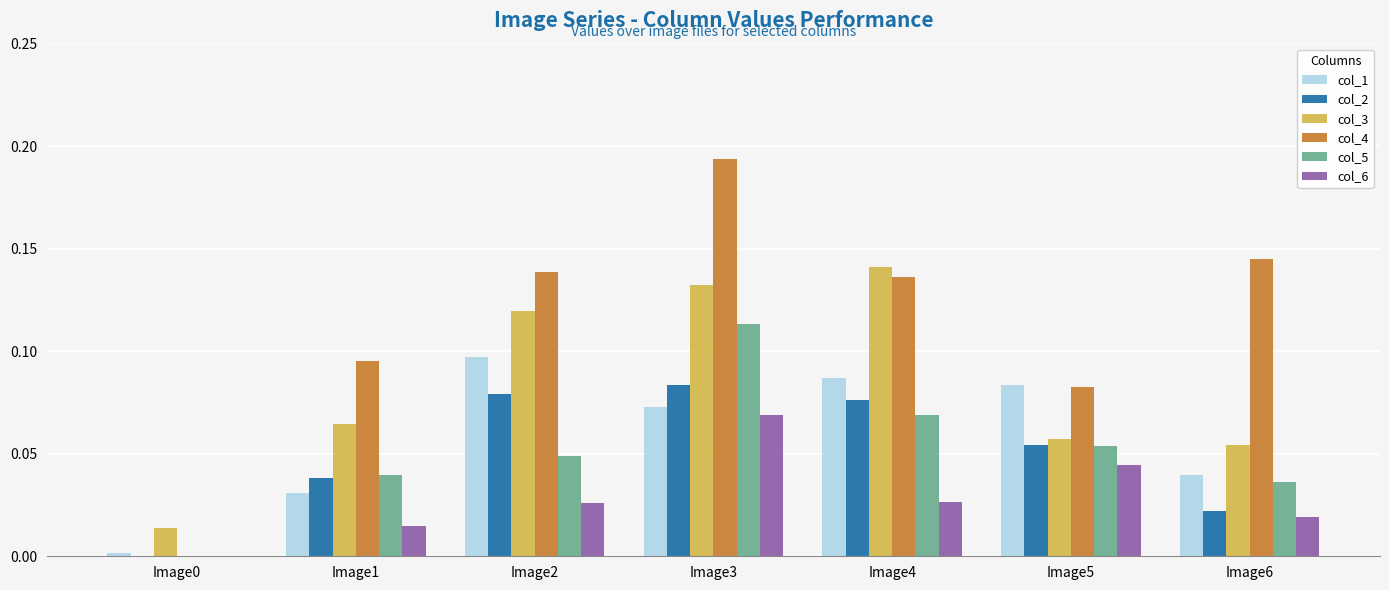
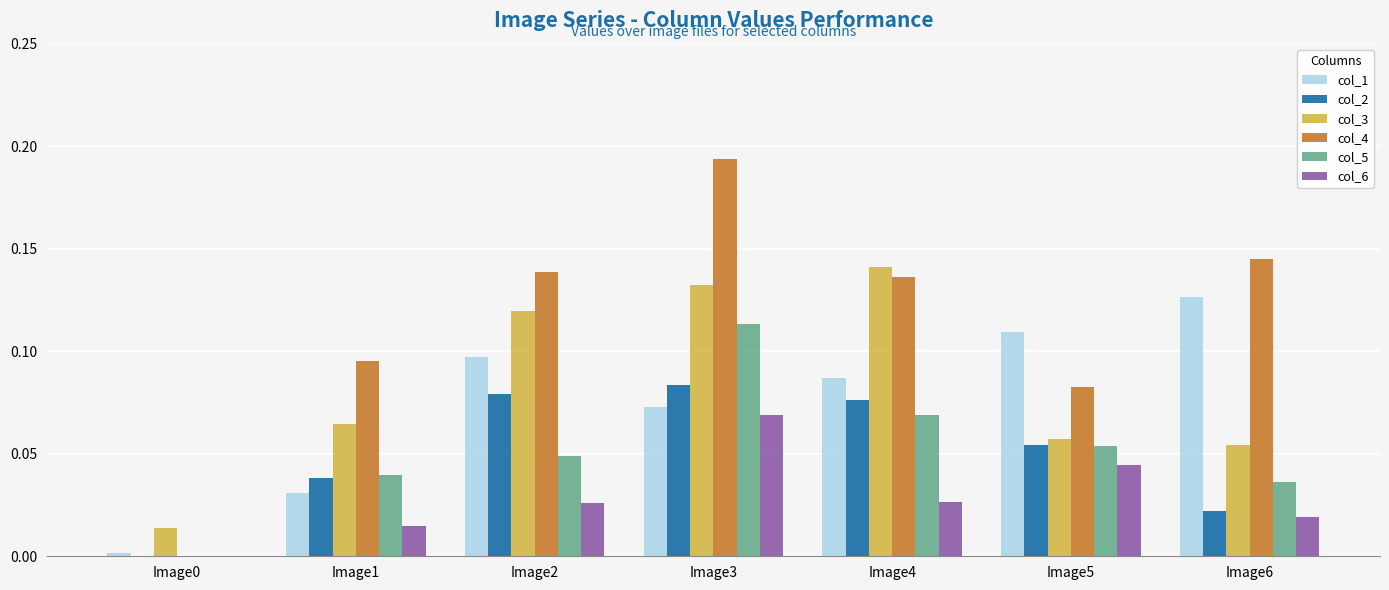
  {
    "col_1": {
      "Image0": 0.002,
      "Image1": 0.031,
      "Image2": 0.097,
      "Image3": 0.073,
      "Image4": 0.087,
-     "Image5": 0.083,
-     "Image6": 0.040
+     "Image5": 0.109,
+     "Image6": 0.127
    },
    "col_2": {
      "Image1": 0.038,
      "Image2": 0.079,
      "Image3": 0.084,
      "Image4": 0.076,
      "Image5": 0.054,
      "Image6": 0.022
    },
    "col_3": {
      "Image0": 0.014,
      "Image1": 0.065,
      "Image2": 0.119,
      "Image3": 0.132,
      "Image4": 0.141,
      "Image5": 0.057,
      "Image6": 0.054
    },
    "col_4": {
      "Image0": 0.000,
      "Image1": 0.095,
      "Image2": 0.139,
      "Image3": 0.194,
      "Image4": 0.136,
      "Image5": 0.083,
      "Image6": 0.145
    },
    "col_5": {
      "Image0": 0.000,
      "Image1": 0.039,
      "Image2": 0.049,
      "Image3": 0.113,
      "Image4": 0.069,
      "Image5": 0.054,
      "Image6": 0.036
    },
    "col_6": {
      "Image0": 0.000,
      "Image1": 0.015,
      "Image2": 0.026,
      "Image3": 0.069,
      "Image4": 0.026,
      "Image5": 0.045,
      "Image6": 0.019
    }
  }
